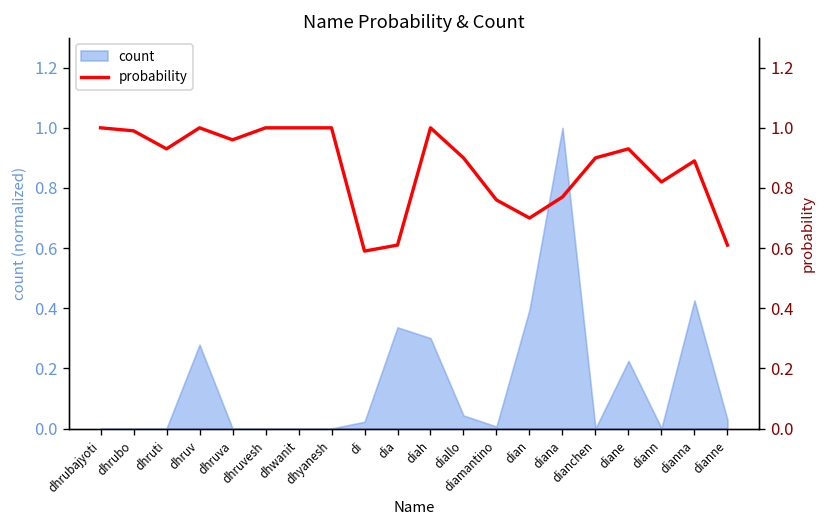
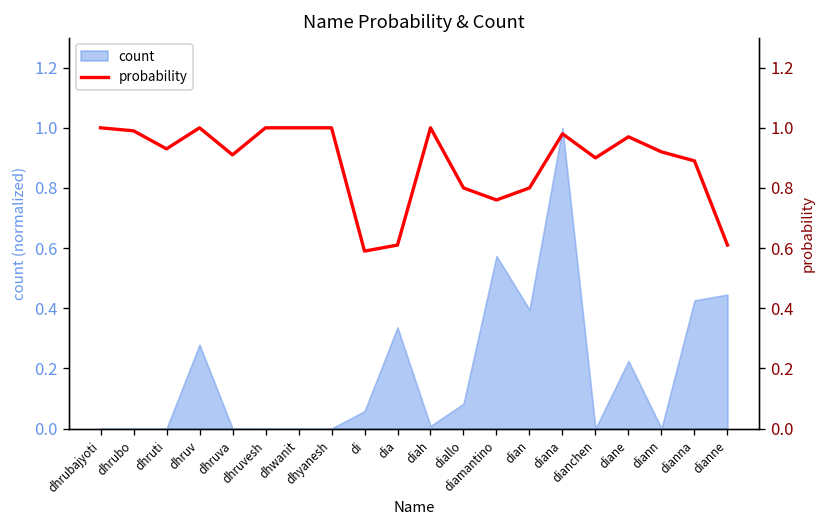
  {
    "count": {
      "dhruv": 0.28,
-     "di": 0.02,
+     "di": 0.06,
      "dia": 0.34,
-     "diah": 0.30,
-     "diallo": 0.04,
-     "diamantino": 0.01,
+     "diah": 0.01,
+     "diallo": 0.08,
+     "diamantino": 0.57,
      "dian": 0.40,
      "diana": 1.00,
      "diane": 0.22,
      "dianna": 0.43,
-     "dianne": 0.03
+     "dianne": 0.45
    },
    "probability": {
      "dhrubajyoti": 1.00,
      "dhrubo": 0.99,
      "dhruti": 0.93,
      "dhruv": 1.00,
-     "dhruva": 0.96,
+     "dhruva": 0.91,
      "dhruvesh": 1.00,
      "dhwanit": 1.00,
      "dhyanesh": 1.00,
      "di": 0.59,
      "dia": 0.61,
      "diah": 1.00,
-     "diallo": 0.9,
+     "diallo": 0.8,
      "diamantino": 0.76,
-     "dian": 0.7,
-     "diana": 0.77,
+     "dian": 0.8,
+     "diana": 0.98,
      "dianchen": 0.90,
-     "diane": 0.93,
-     "diann": 0.82,
+     "diane": 0.97,
+     "diann": 0.92,
      "dianna": 0.89,
      "dianne": 0.61
    }
  }
